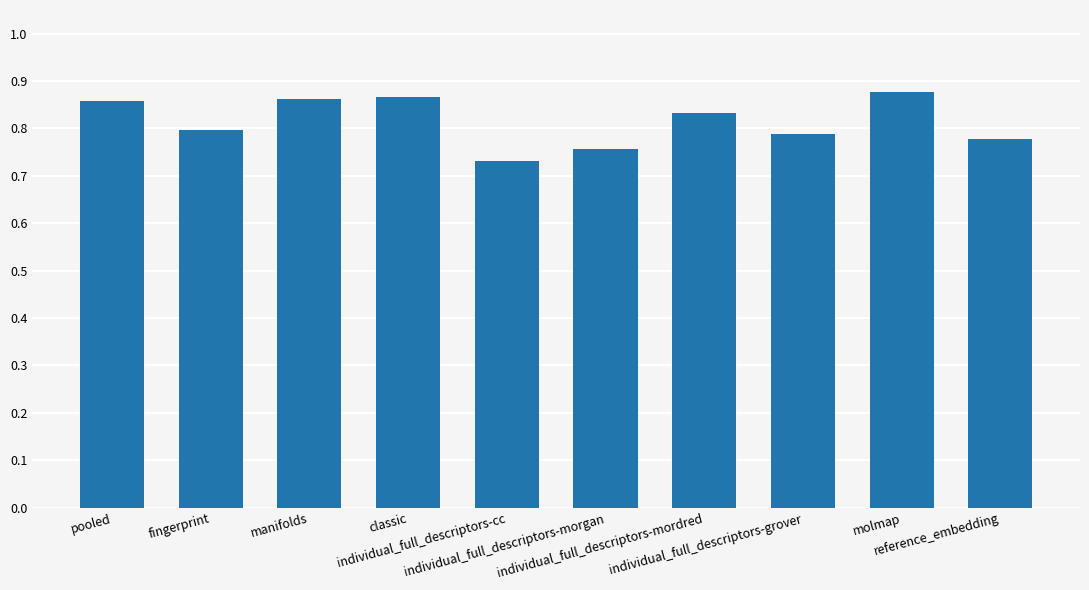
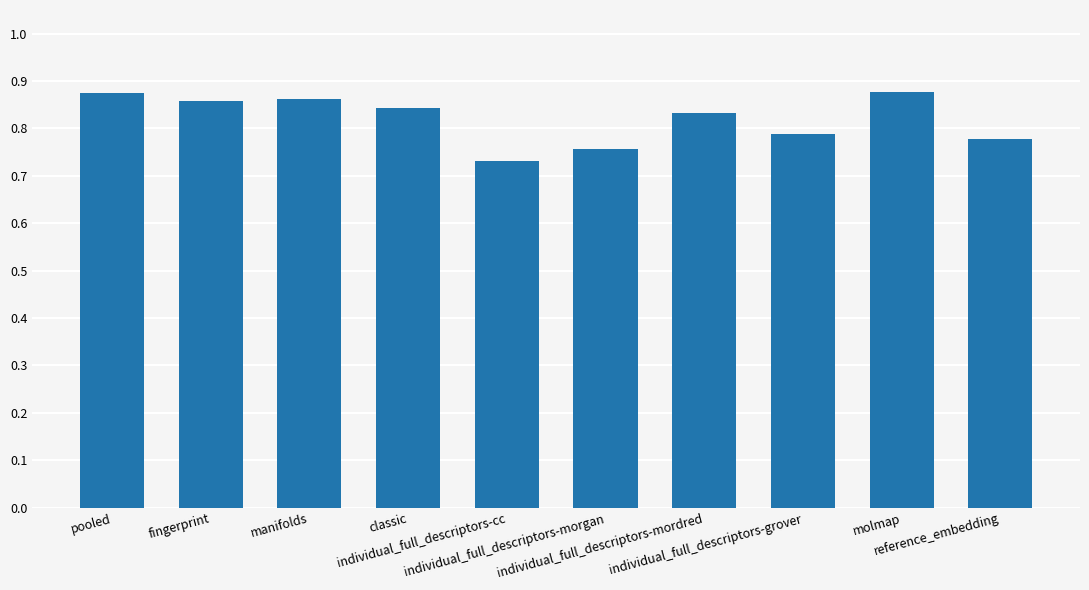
  {
-   "pooled": 0.86,
-   "fingerprint": 0.80,
+   "pooled": 0.88,
+   "fingerprint": 0.86,
    "manifolds": 0.86,
-   "classic": 0.87,
+   "classic": 0.84,
    "individual_full_descriptors-cc": 0.73,
    "individual_full_descriptors-morgan": 0.76,
    "individual_full_descriptors-mordred": 0.83,
    "individual_full_descriptors-grover": 0.79,
    "molmap": 0.88,
    "reference_embedding": 0.78
  }
